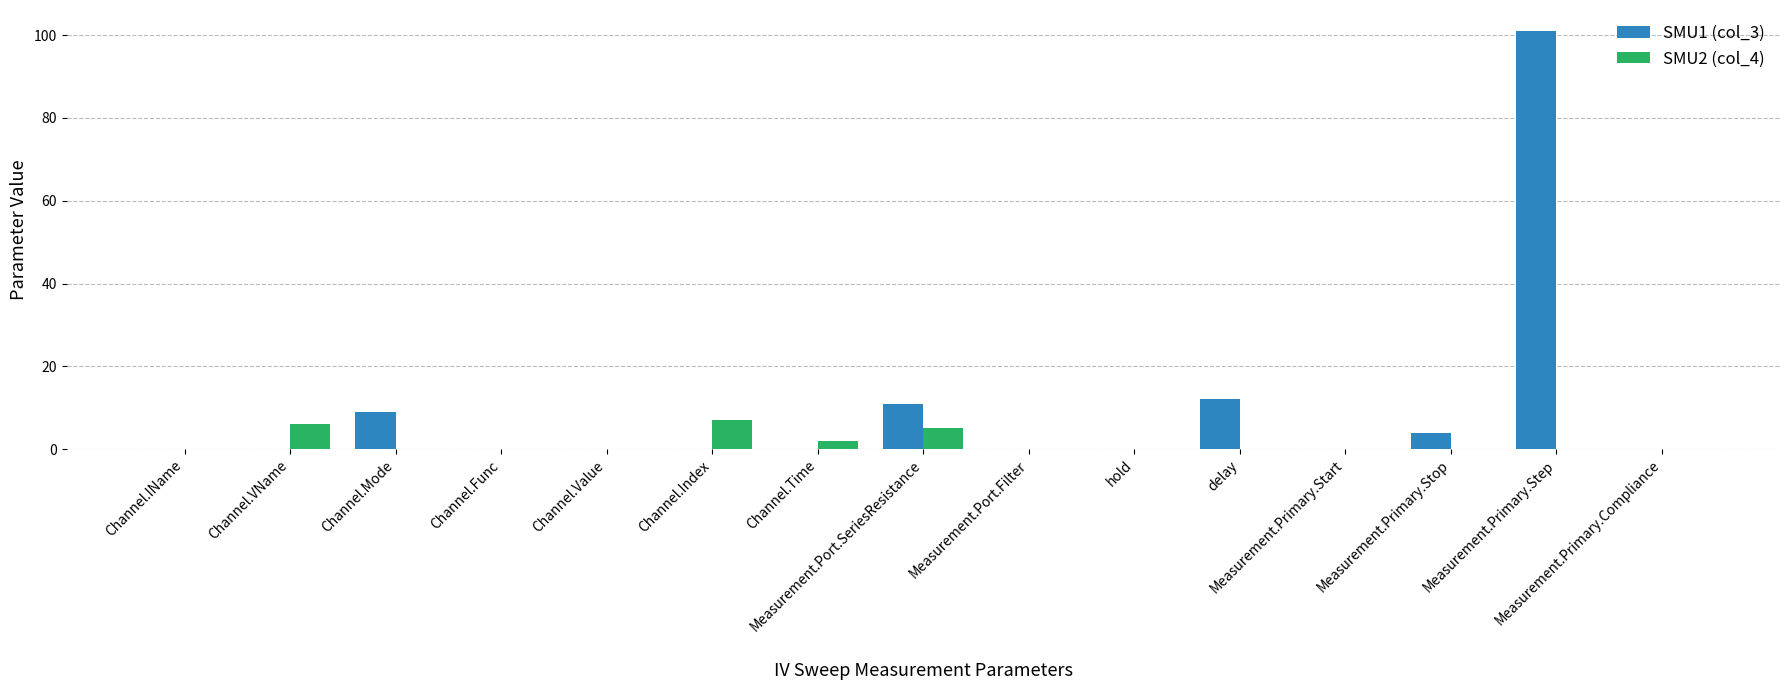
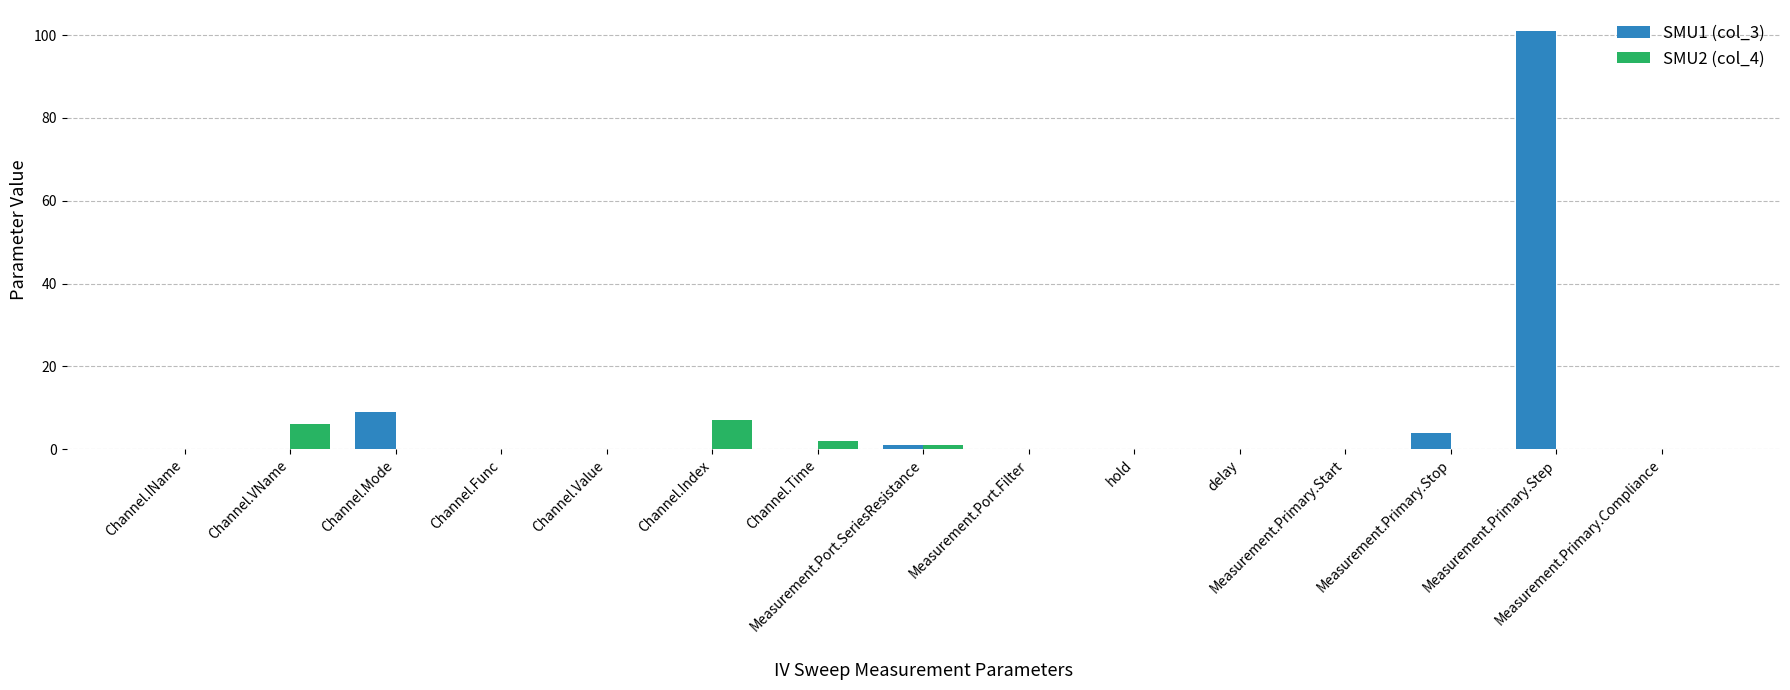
  {
    "SMU1 (col_3)": {
      "Channel.IName": 0,
      "Channel.VName": 0,
      "Channel.Mode": 9,
      "Channel.Func": 0,
      "Channel.Value": 0,
      "Channel.Index": 0,
      "Channel.Time": 0,
-     "Measurement.Port.SeriesResistance": 11,
+     "Measurement.Port.SeriesResistance": 1,
      "Measurement.Port.Filter": 0,
      "hold": 0,
-     "delay": 12,
+     "delay": 0,
      "Measurement.Primary.Start": 0,
      "Measurement.Primary.Stop": 4,
      "Measurement.Primary.Step": 101
    },
    "SMU2 (col_4)": {
      "Channel.IName": 0,
      "Channel.VName": 6,
      "Channel.Mode": 0,
      "Channel.Func": 0,
      "Channel.Value": 0,
      "Channel.Index": 7,
      "Channel.Time": 2,
-     "Measurement.Port.SeriesResistance": 5,
+     "Measurement.Port.SeriesResistance": 1,
      "Measurement.Port.Filter": 0,
      "hold": 0,
      "delay": 0,
      "Measurement.Primary.Start": 0,
      "Measurement.Primary.Stop": 0,
      "Measurement.Primary.Step": 0
    }
  }
